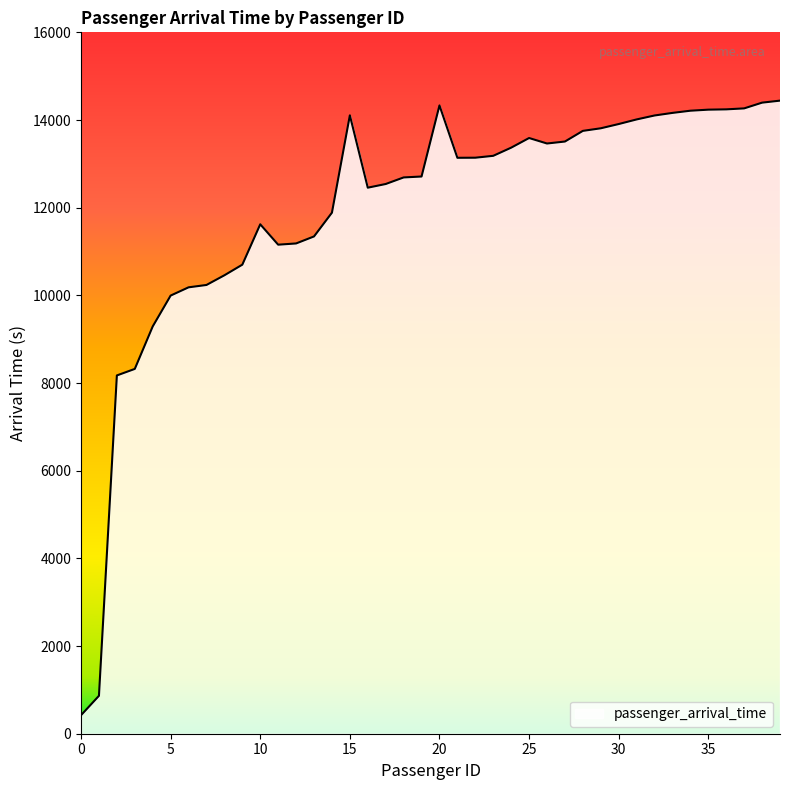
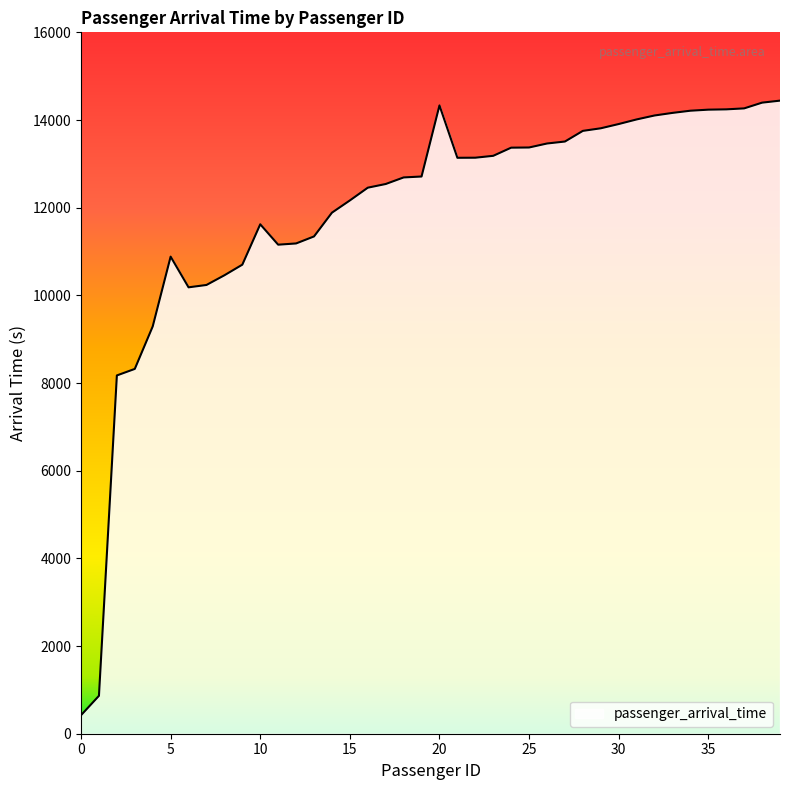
  {
    "0": 400,
-   "5": 10000,
+   "5": 10900,
    "10": 11600,
-   "15": 14100,
+   "15": 12200,
    "20": 14300,
-   "25": 13600,
+   "25": 13400,
    "30": 13900,
    "35": 14200
  }
